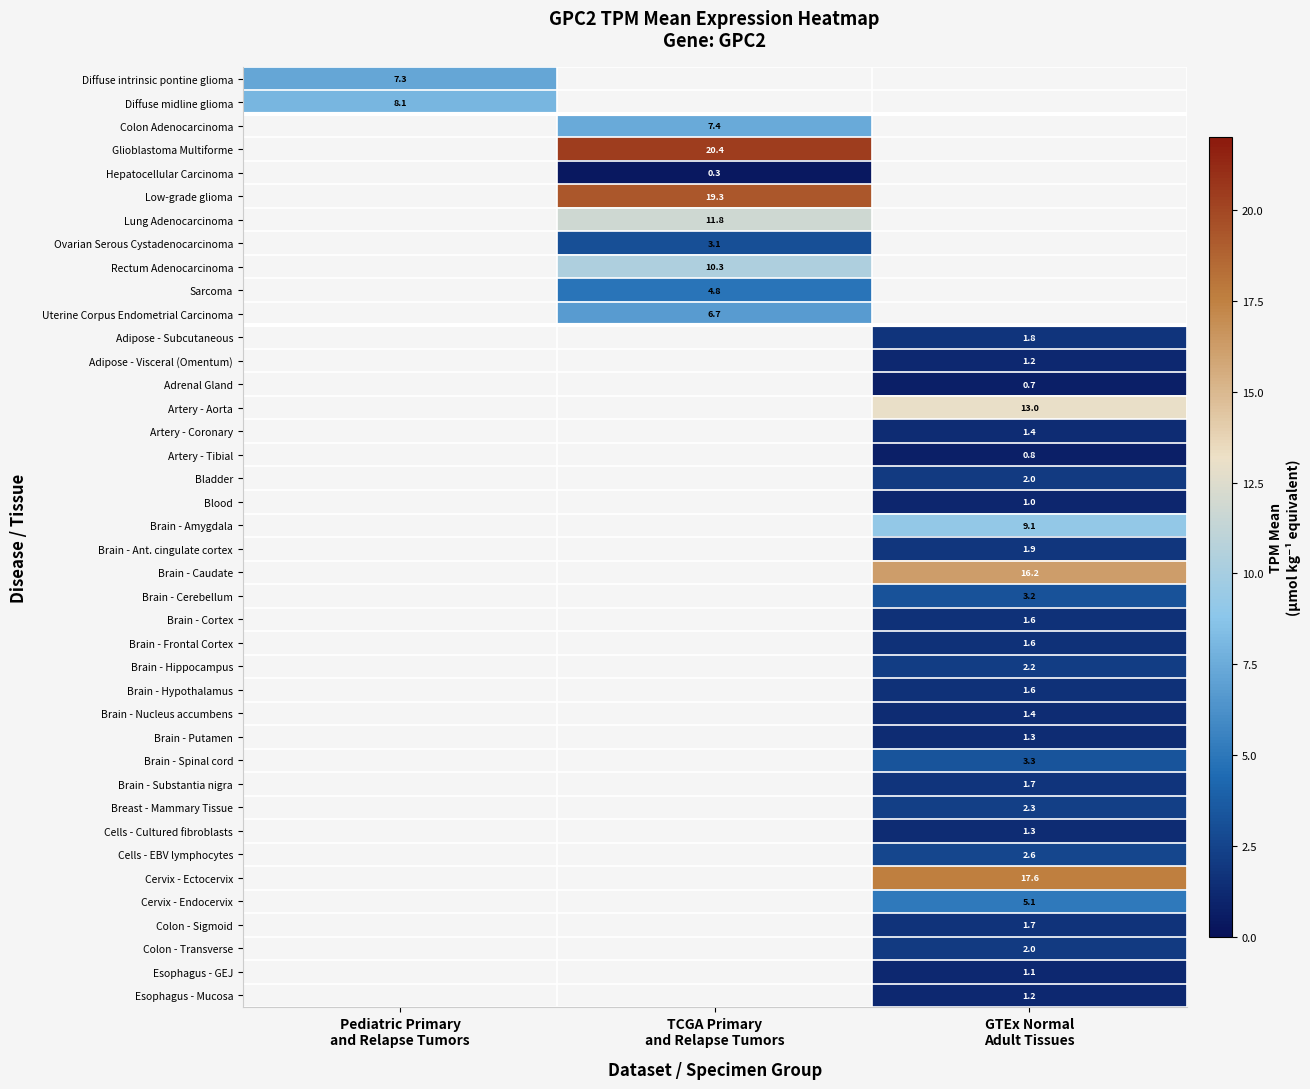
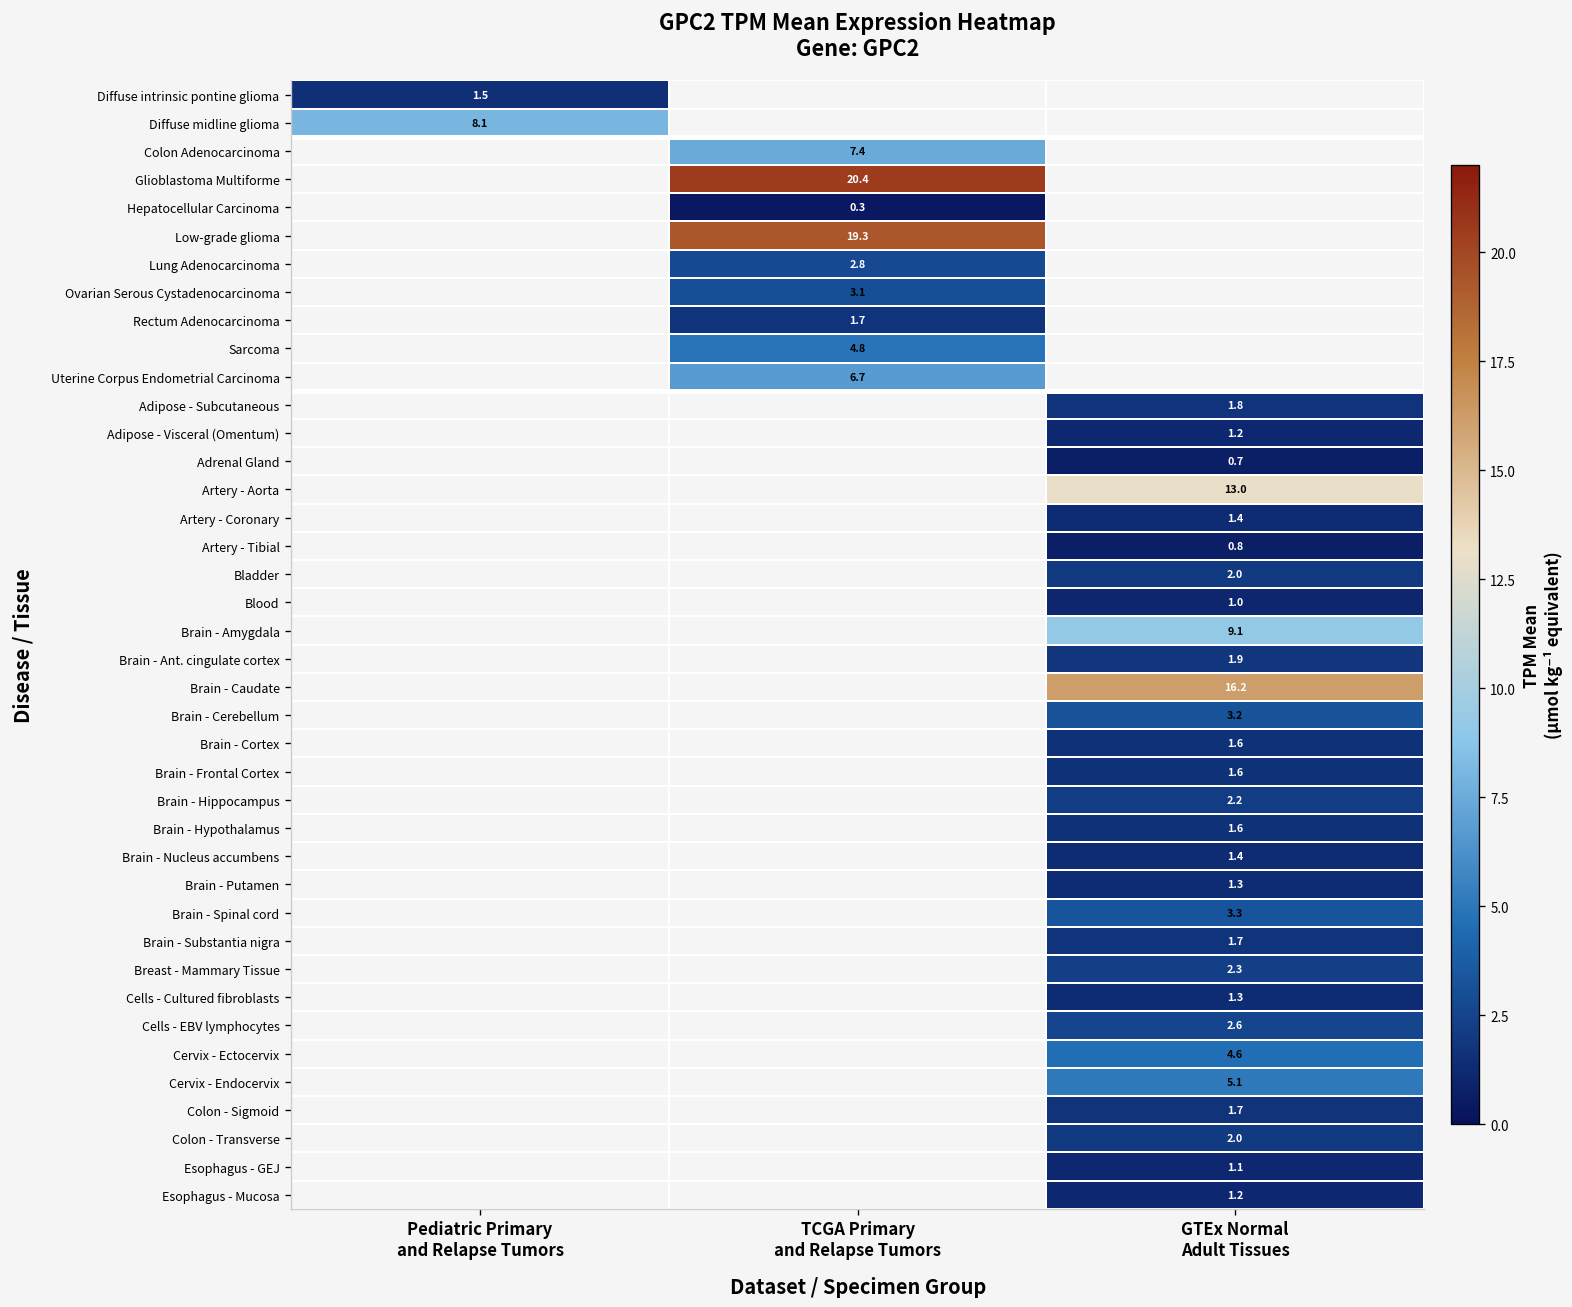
  {
    "Diffuse intrinsic pontine glioma": {
-     "Pediatric Primary and Relapse Tumors": 7.3
+     "Pediatric Primary and Relapse Tumors": 1.5
    },
    "Diffuse midline glioma": {
      "Pediatric Primary and Relapse Tumors": 8.1
    },
    "Colon Adenocarcinoma": {
      "TCGA Primary and Relapse Tumors": 7.4
    },
    "Glioblastoma Multiforme": {
      "TCGA Primary and Relapse Tumors": 20.4
    },
    "Hepatocellular Carcinoma": {
      "TCGA Primary and Relapse Tumors": 0.3
    },
    "Low-grade glioma": {
      "TCGA Primary and Relapse Tumors": 19.3
    },
    "Lung Adenocarcinoma": {
-     "TCGA Primary and Relapse Tumors": 11.8
+     "TCGA Primary and Relapse Tumors": 2.8
    },
    "Ovarian Serous Cystadenocarcinoma": {
      "TCGA Primary and Relapse Tumors": 3.1
    },
    "Rectum Adenocarcinoma": {
-     "TCGA Primary and Relapse Tumors": 10.3
+     "TCGA Primary and Relapse Tumors": 1.7
    },
    "Sarcoma": {
      "TCGA Primary and Relapse Tumors": 4.8
    },
    "Uterine Corpus Endometrial Carcinoma": {
      "TCGA Primary and Relapse Tumors": 6.7
    },
    "Adipose - Subcutaneous": {
      "GTEx Normal Adult Tissues": 1.8
    },
    "Adipose - Visceral (Omentum)": {
      "GTEx Normal Adult Tissues": 1.2
    },
    "Adrenal Gland": {
      "GTEx Normal Adult Tissues": 0.7
    },
    "Artery - Aorta": {
      "GTEx Normal Adult Tissues": 13.0
    },
    "Artery - Coronary": {
      "GTEx Normal Adult Tissues": 1.4
    },
    "Artery - Tibial": {
      "GTEx Normal Adult Tissues": 0.8
    },
    "Bladder": {
      "GTEx Normal Adult Tissues": 2.0
    },
    "Blood": {
      "GTEx Normal Adult Tissues": 1.0
    },
    "Brain - Amygdala": {
      "GTEx Normal Adult Tissues": 9.1
    },
    "Brain - Ant. cingulate cortex": {
      "GTEx Normal Adult Tissues": 1.9
    },
    "Brain - Caudate": {
      "GTEx Normal Adult Tissues": 16.2
    },
    "Brain - Cerebellum": {
      "GTEx Normal Adult Tissues": 3.2
    },
    "Brain - Cortex": {
      "GTEx Normal Adult Tissues": 1.6
    },
    "Brain - Frontal Cortex": {
      "GTEx Normal Adult Tissues": 1.6
    },
    "Brain - Hippocampus": {
      "GTEx Normal Adult Tissues": 2.2
    },
    "Brain - Hypothalamus": {
      "GTEx Normal Adult Tissues": 1.6
    },
    "Brain - Nucleus accumbens": {
      "GTEx Normal Adult Tissues": 1.4
    },
    "Brain - Putamen": {
      "GTEx Normal Adult Tissues": 1.3
    },
    "Brain - Spinal cord": {
      "GTEx Normal Adult Tissues": 3.3
    },
    "Brain - Substantia nigra": {
      "GTEx Normal Adult Tissues": 1.7
    },
    "Breast - Mammary Tissue": {
      "GTEx Normal Adult Tissues": 2.3
    },
    "Cells - Cultured fibroblasts": {
      "GTEx Normal Adult Tissues": 1.3
    },
    "Cells - EBV lymphocytes": {
      "GTEx Normal Adult Tissues": 2.6
    },
    "Cervix - Ectocervix": {
-     "GTEx Normal Adult Tissues": 17.6
+     "GTEx Normal Adult Tissues": 4.6
    },
    "Cervix - Endocervix": {
      "GTEx Normal Adult Tissues": 5.1
    },
    "Colon - Sigmoid": {
      "GTEx Normal Adult Tissues": 1.7
    },
    "Colon - Transverse": {
      "GTEx Normal Adult Tissues": 2.0
    },
    "Esophagus - GEJ": {
      "GTEx Normal Adult Tissues": 1.1
    },
    "Esophagus - Mucosa": {
      "GTEx Normal Adult Tissues": 1.2
    }
  }
